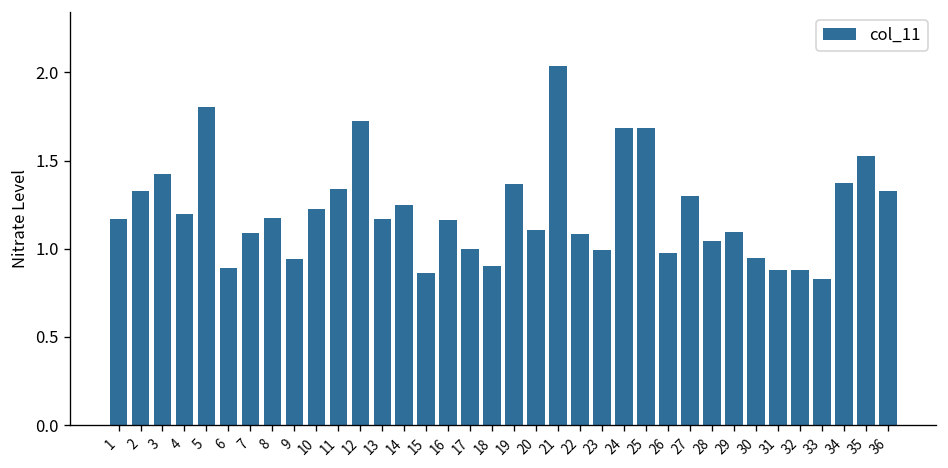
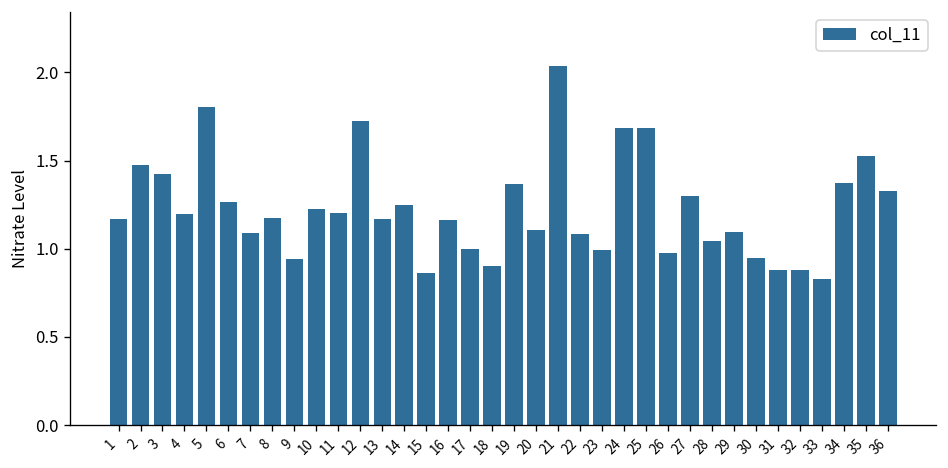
  {
    "1": 1.17,
-   "2": 1.33,
+   "2": 1.47,
    "3": 1.42,
    "4": 1.20,
    "5": 1.80,
-   "6": 0.89,
+   "6": 1.26,
    "7": 1.09,
    "8": 1.17,
    "9": 0.94,
    "10": 1.22,
-   "11": 1.34,
+   "11": 1.20,
    "12": 1.72,
    "13": 1.17,
    "14": 1.25,
    "15": 0.87,
    "16": 1.16,
    "17": 1.00,
    "18": 0.91,
    "19": 1.37,
    "20": 1.11,
    "21": 2.04,
    "22": 1.09,
    "23": 1.00,
    "24": 1.69,
    "25": 1.68,
    "26": 0.98,
    "27": 1.30,
    "28": 1.05,
    "29": 1.10,
    "30": 0.95,
    "31": 0.88,
    "32": 0.88,
    "33": 0.83,
    "34": 1.37,
    "35": 1.52,
    "36": 1.33
  }
